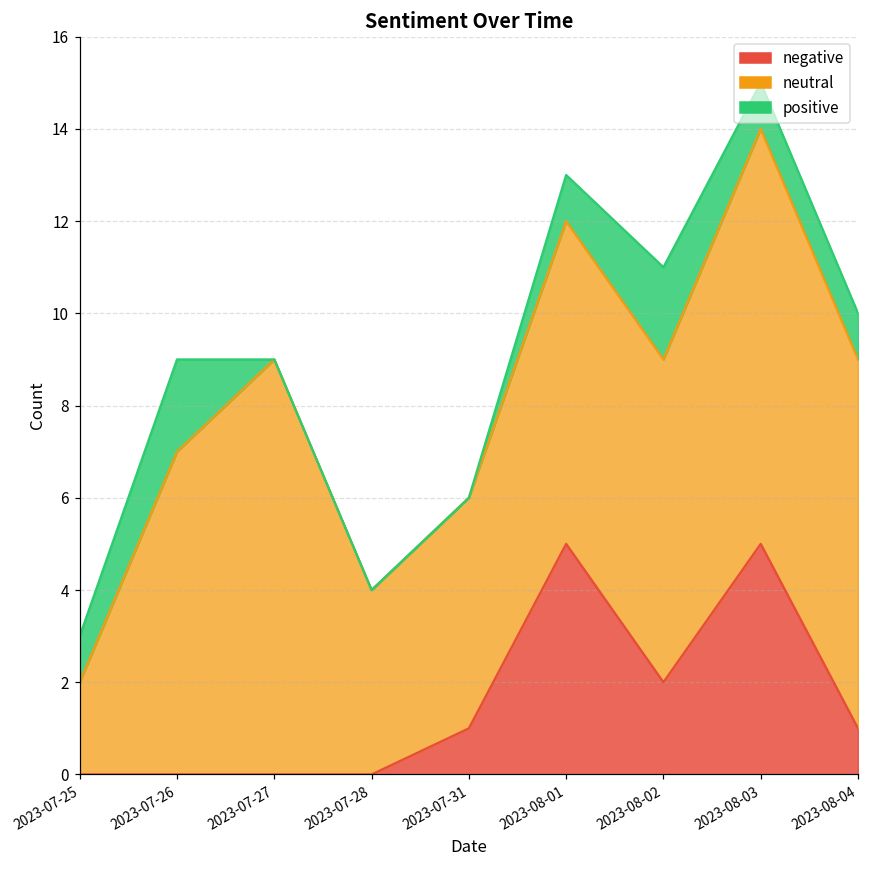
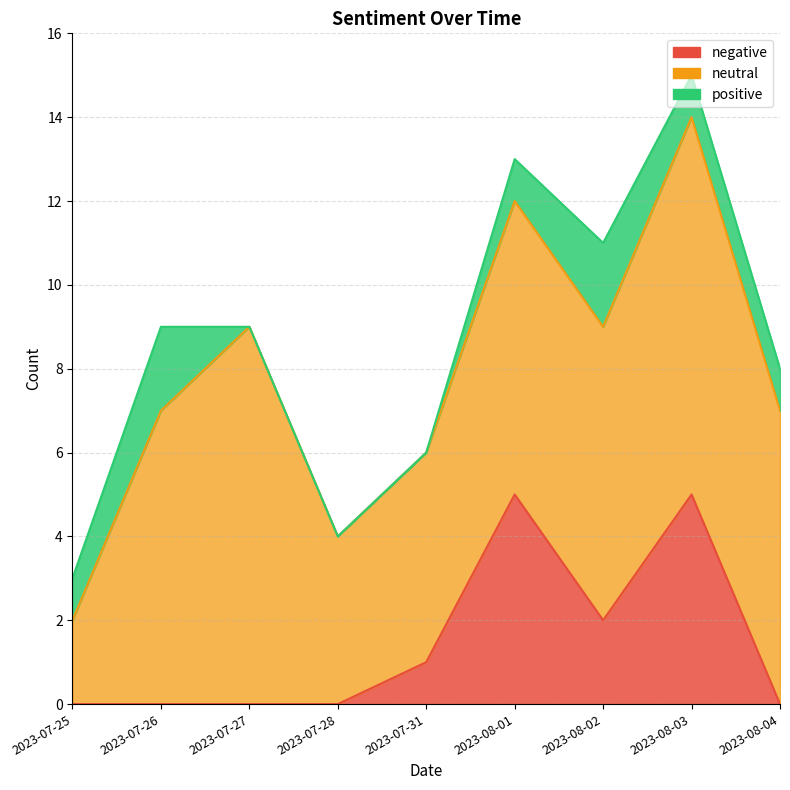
  {
    "negative": {
      "2023-07-25": 0,
      "2023-07-26": 0,
      "2023-07-27": 0,
      "2023-07-28": 0,
      "2023-07-31": 1,
      "2023-08-01": 5,
      "2023-08-02": 2,
      "2023-08-03": 5,
-     "2023-08-04": 1
+     "2023-08-04": 0
    },
    "neutral": {
      "2023-07-25": 2,
      "2023-07-26": 7,
      "2023-08-01": 7,
      "2023-08-02": 7,
      "2023-08-03": 9,
-     "2023-08-04": 8
+     "2023-08-04": 7
    },
    "positive": {
      "2023-07-25": 1,
      "2023-07-26": 2,
      "2023-08-01": 1,
      "2023-08-02": 2,
      "2023-08-04": 1
    }
  }
